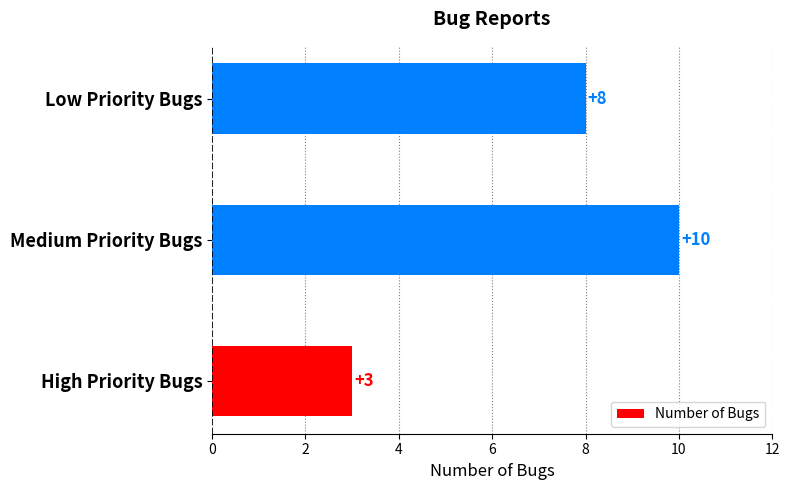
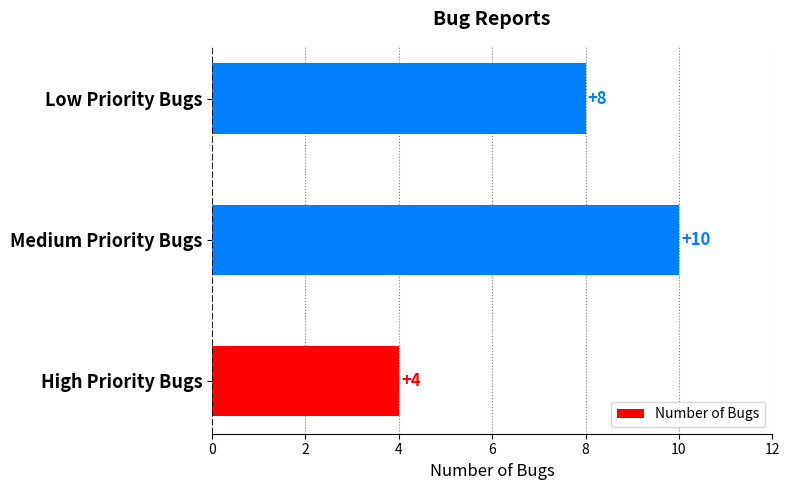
  {
    "Low Priority Bugs": "+8",
    "Medium Priority Bugs": "+10",
-   "High Priority Bugs": "+3"
+   "High Priority Bugs": "+4"
  }
